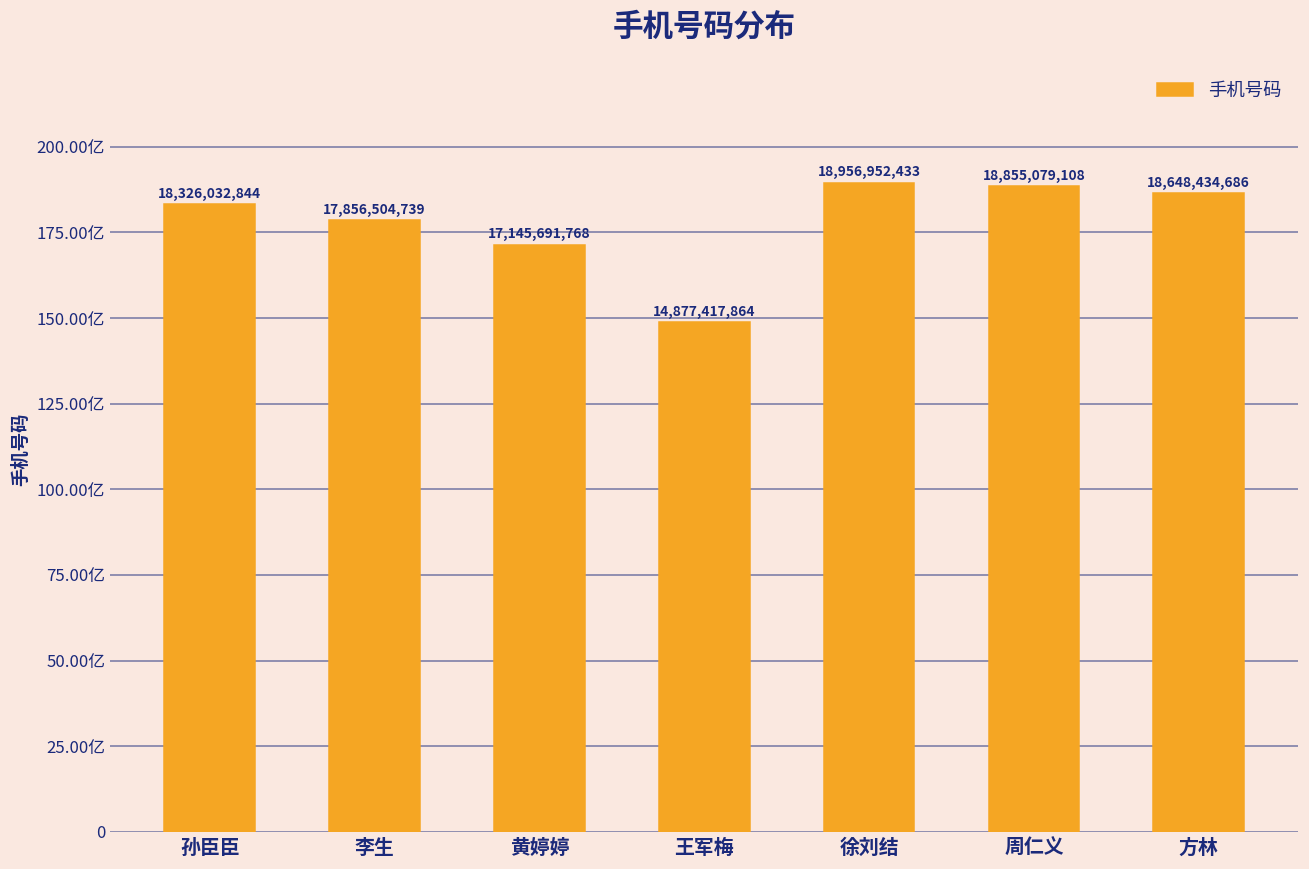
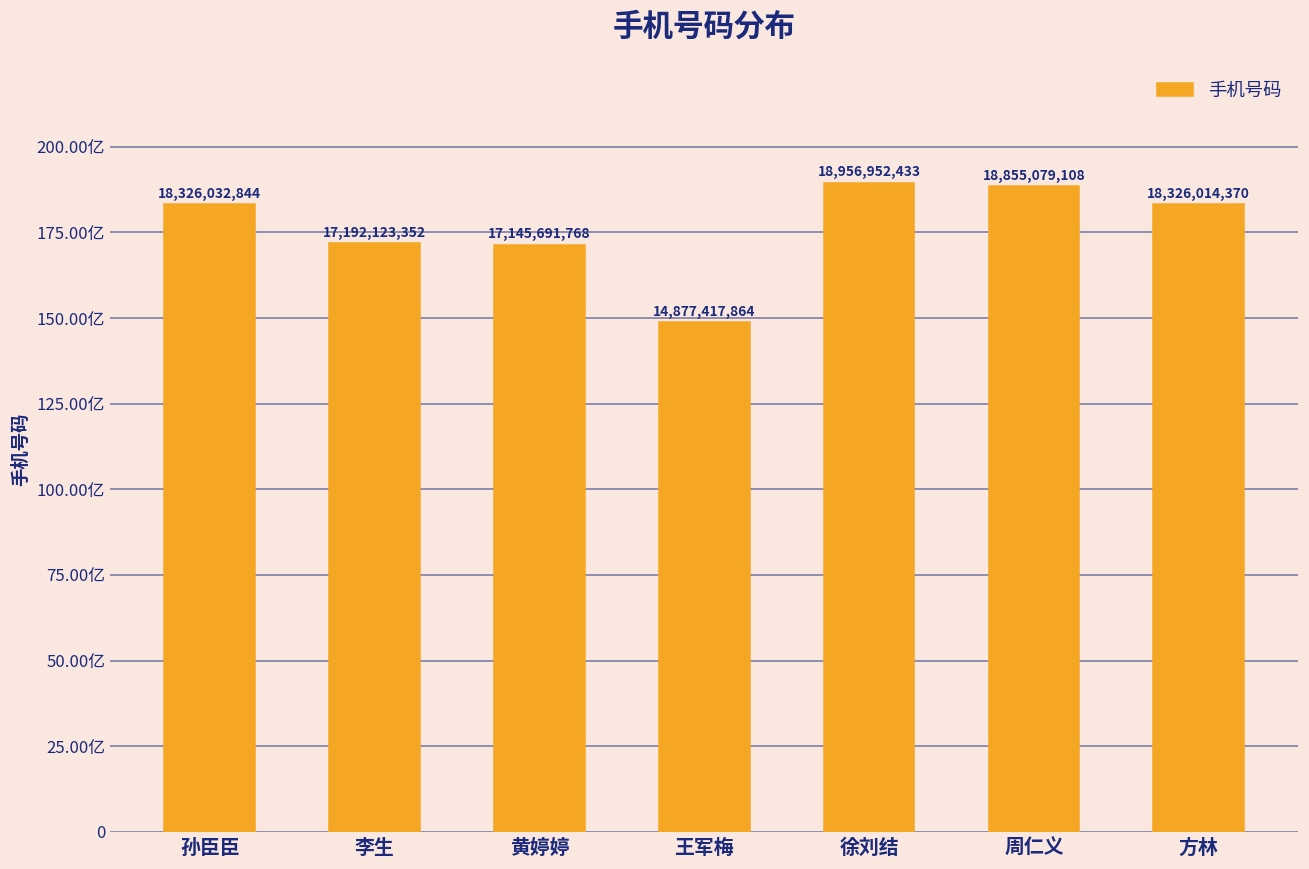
  {
    "孙臣臣": "18,326,032,844",
-   "李生": "17,856,504,739",
+   "李生": "17,192,123,352",
    "黄婷婷": "17,145,691,768",
    "王军梅": "14,877,417,864",
    "徐刘结": "18,956,952,433",
    "周仁义": "18,855,079,108",
-   "方林": "18,648,434,686"
+   "方林": "18,326,014,370"
  }
